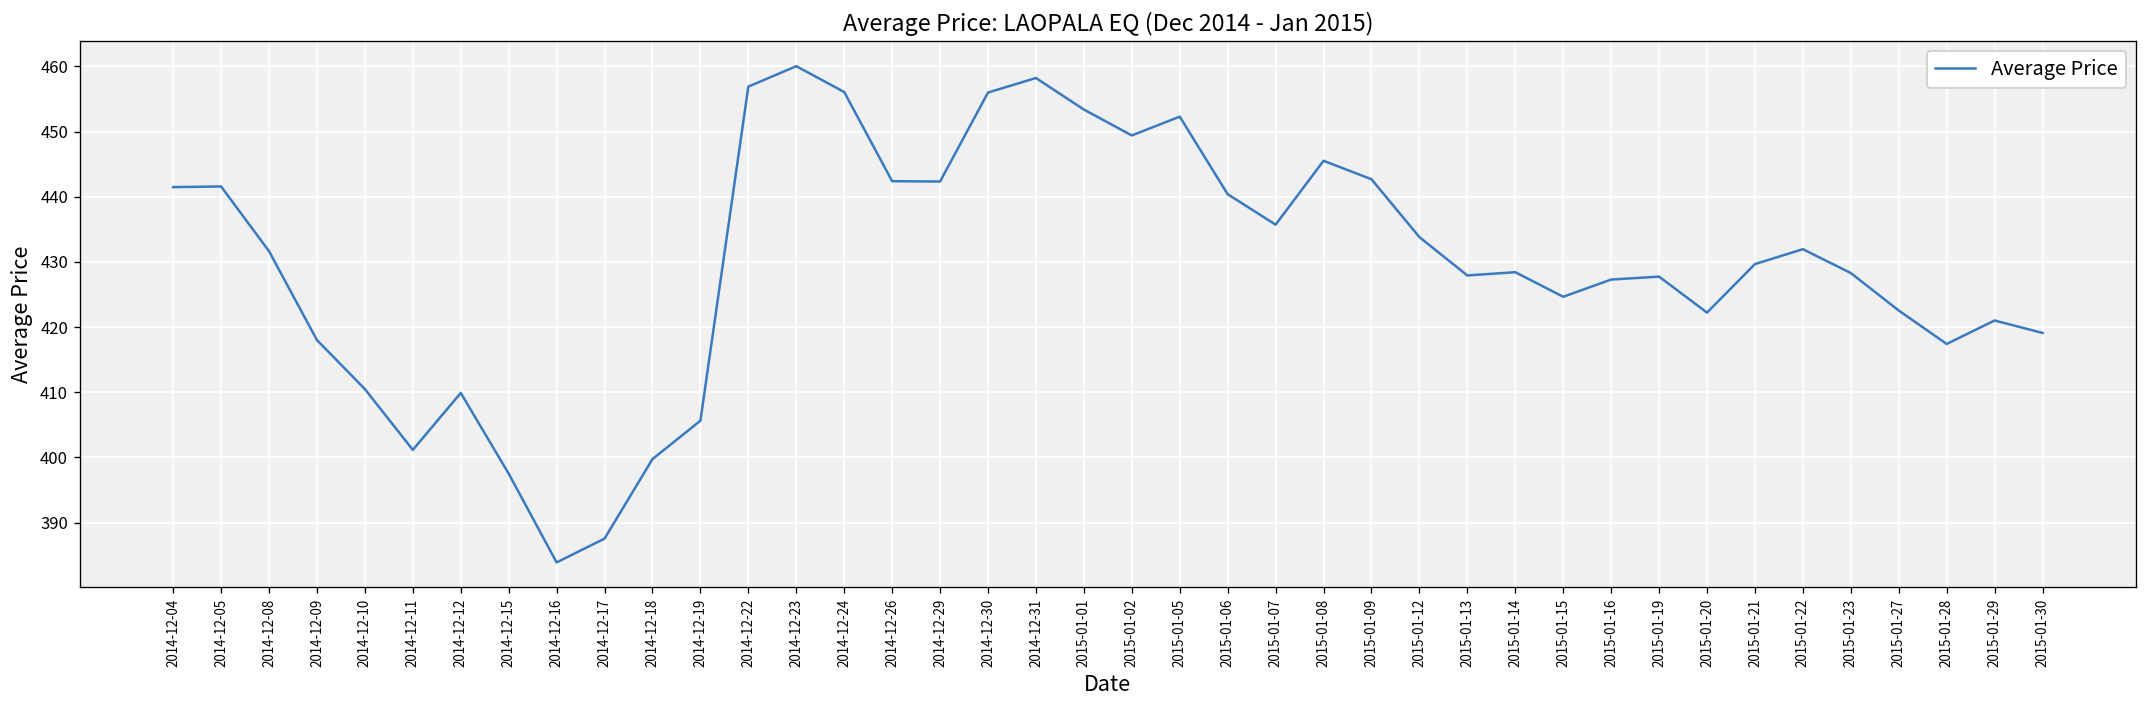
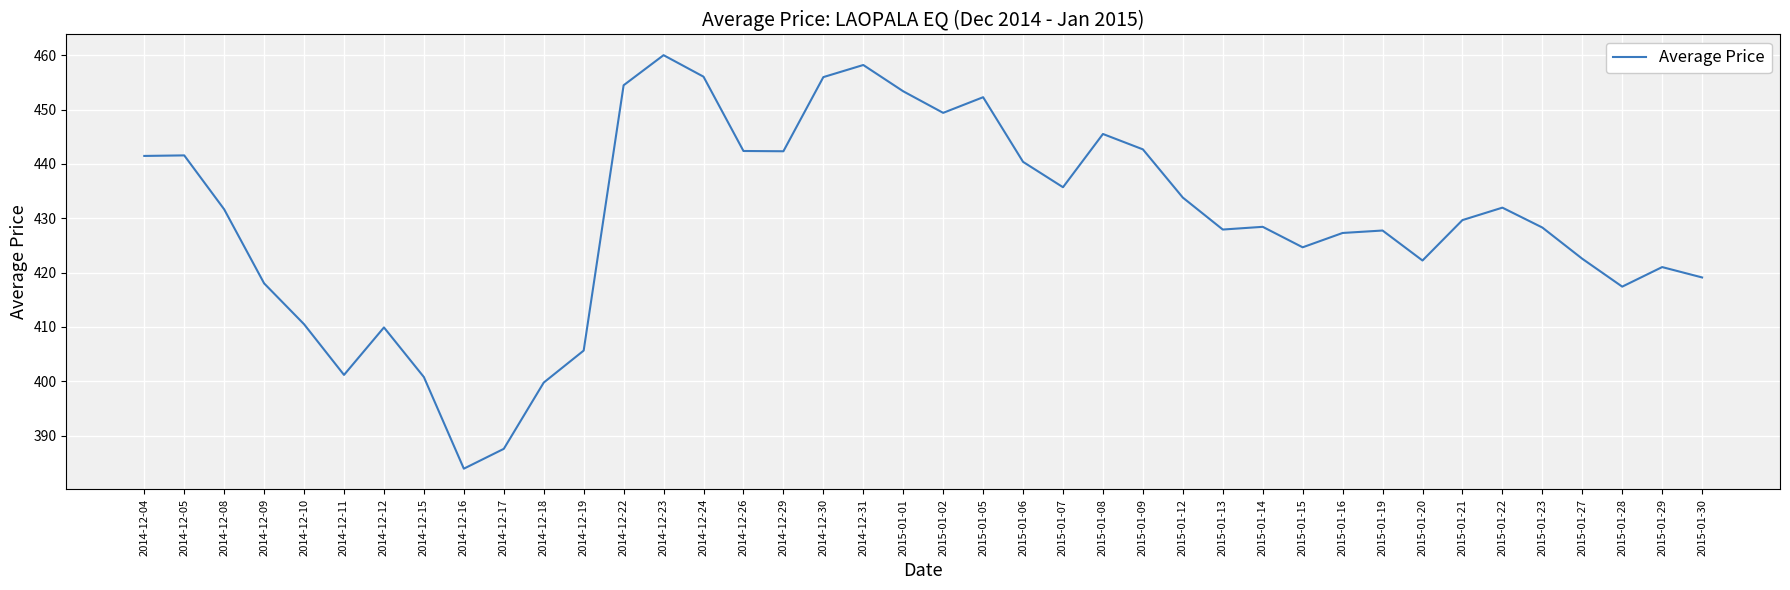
  {
    "2014-12-04": 441,
    "2014-12-05": 442,
    "2014-12-08": 432,
    "2014-12-09": 418,
    "2014-12-10": 410,
    "2014-12-11": 401,
    "2014-12-12": 410,
-   "2014-12-15": 398,
+   "2014-12-15": 401,
    "2014-12-16": 384,
    "2014-12-17": 388,
    "2014-12-18": 400,
    "2014-12-19": 406,
-   "2014-12-22": 457,
+   "2014-12-22": 454,
    "2014-12-23": 460,
    "2014-12-24": 456,
    "2014-12-26": 442,
    "2014-12-29": 442,
    "2014-12-30": 456,
    "2014-12-31": 458,
    "2015-01-01": 453,
    "2015-01-02": 449,
    "2015-01-05": 452,
    "2015-01-06": 440,
    "2015-01-07": 436,
    "2015-01-08": 446,
    "2015-01-09": 443,
    "2015-01-12": 434,
    "2015-01-13": 428,
    "2015-01-14": 428,
    "2015-01-15": 425,
    "2015-01-16": 427,
    "2015-01-19": 428,
    "2015-01-20": 422,
    "2015-01-21": 430,
    "2015-01-22": 432,
    "2015-01-23": 428,
    "2015-01-27": 423,
    "2015-01-28": 417,
    "2015-01-29": 421,
    "2015-01-30": 419
  }
